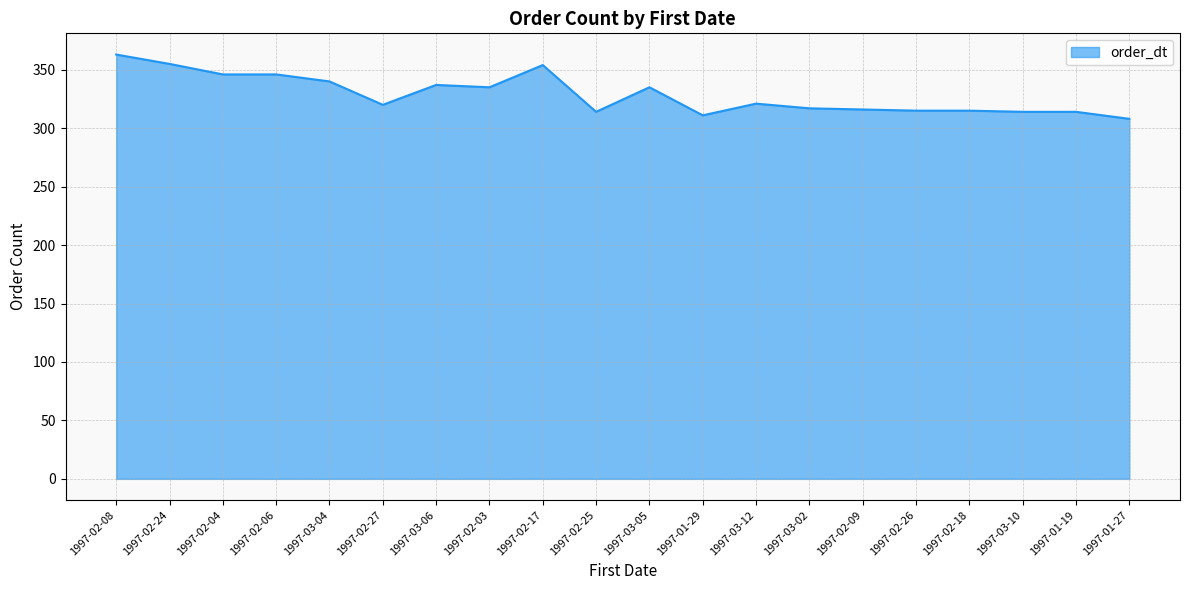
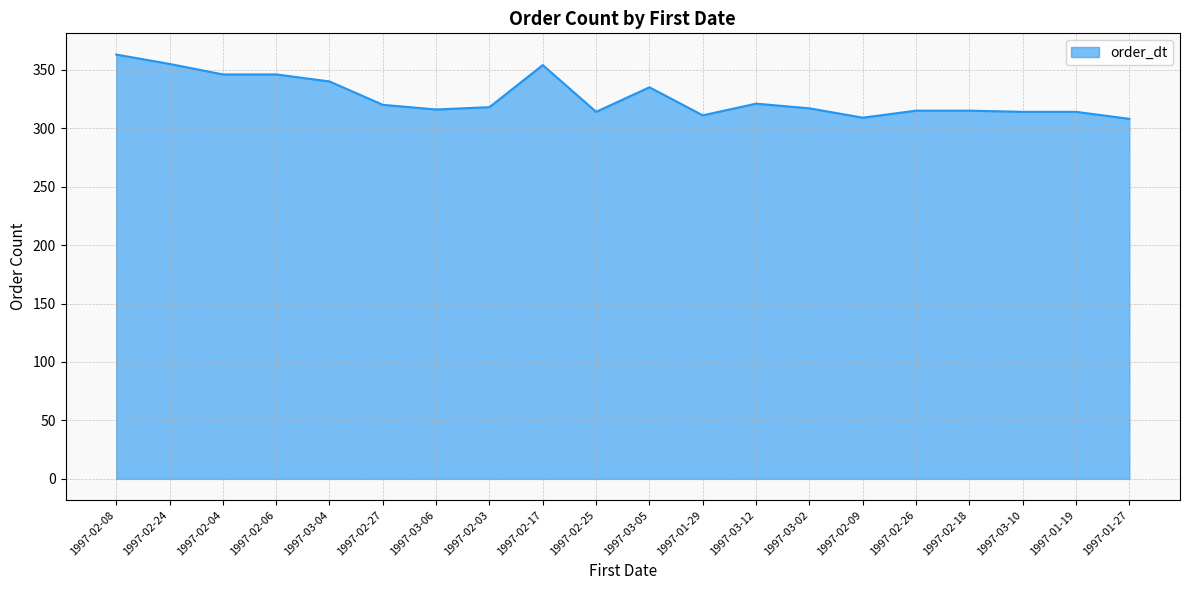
  {
    "1997-02-08": 363,
    "1997-02-24": 355,
    "1997-02-04": 346,
    "1997-02-06": 346,
    "1997-03-04": 340,
    "1997-02-27": 320,
-   "1997-03-06": 337,
-   "1997-02-03": 335,
+   "1997-03-06": 316,
+   "1997-02-03": 318,
    "1997-02-17": 354,
    "1997-02-25": 314,
    "1997-03-05": 335,
    "1997-01-29": 311,
    "1997-03-12": 321,
    "1997-03-02": 317,
-   "1997-02-09": 316,
+   "1997-02-09": 309,
    "1997-02-26": 315,
    "1997-02-18": 315,
    "1997-03-10": 314,
    "1997-01-19": 314,
    "1997-01-27": 308
  }
